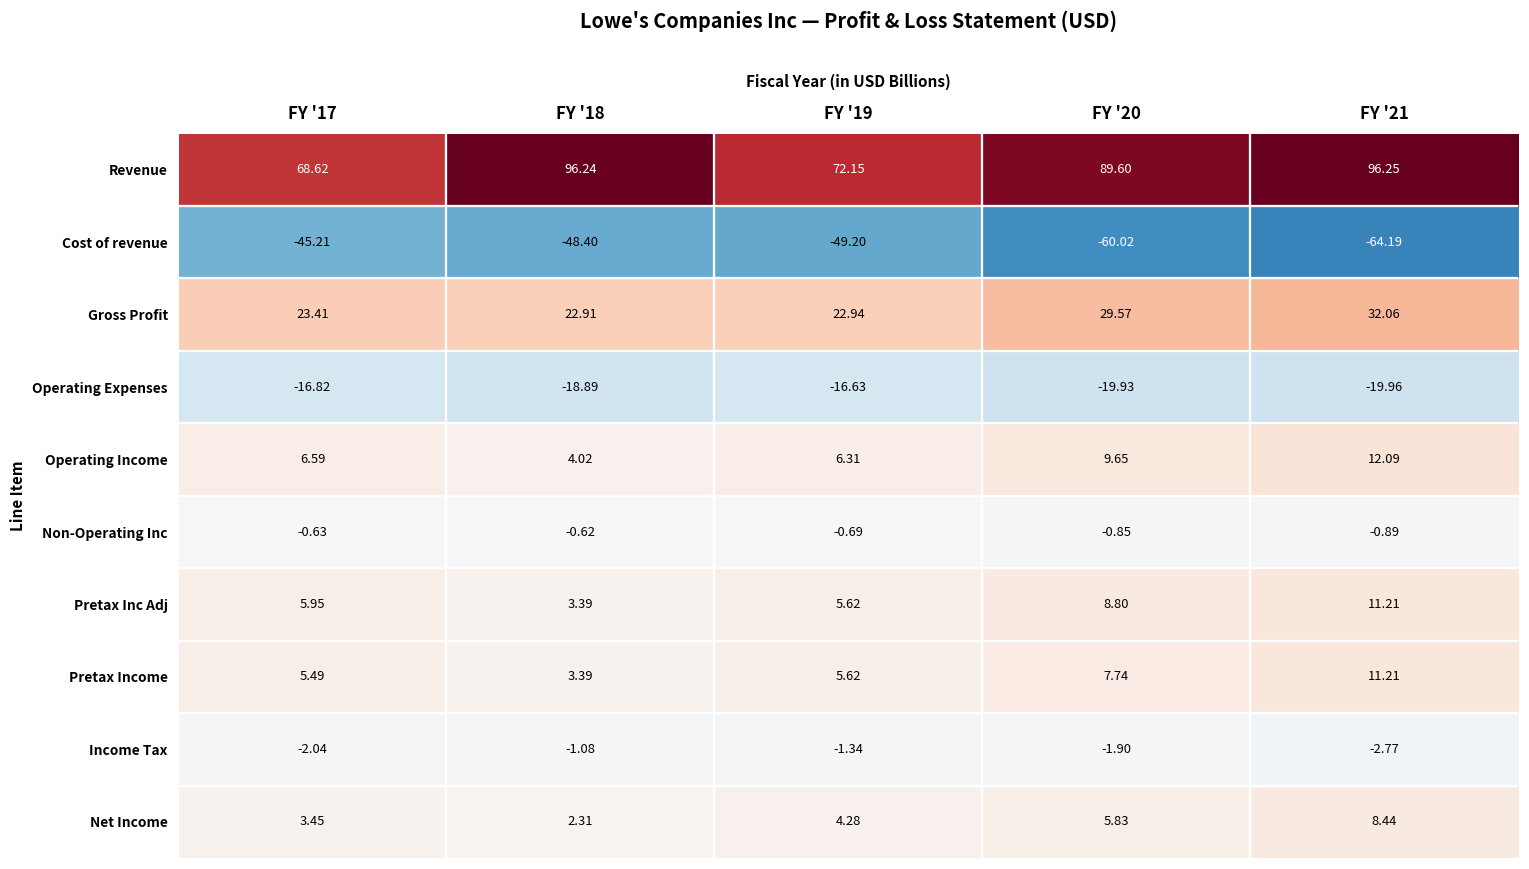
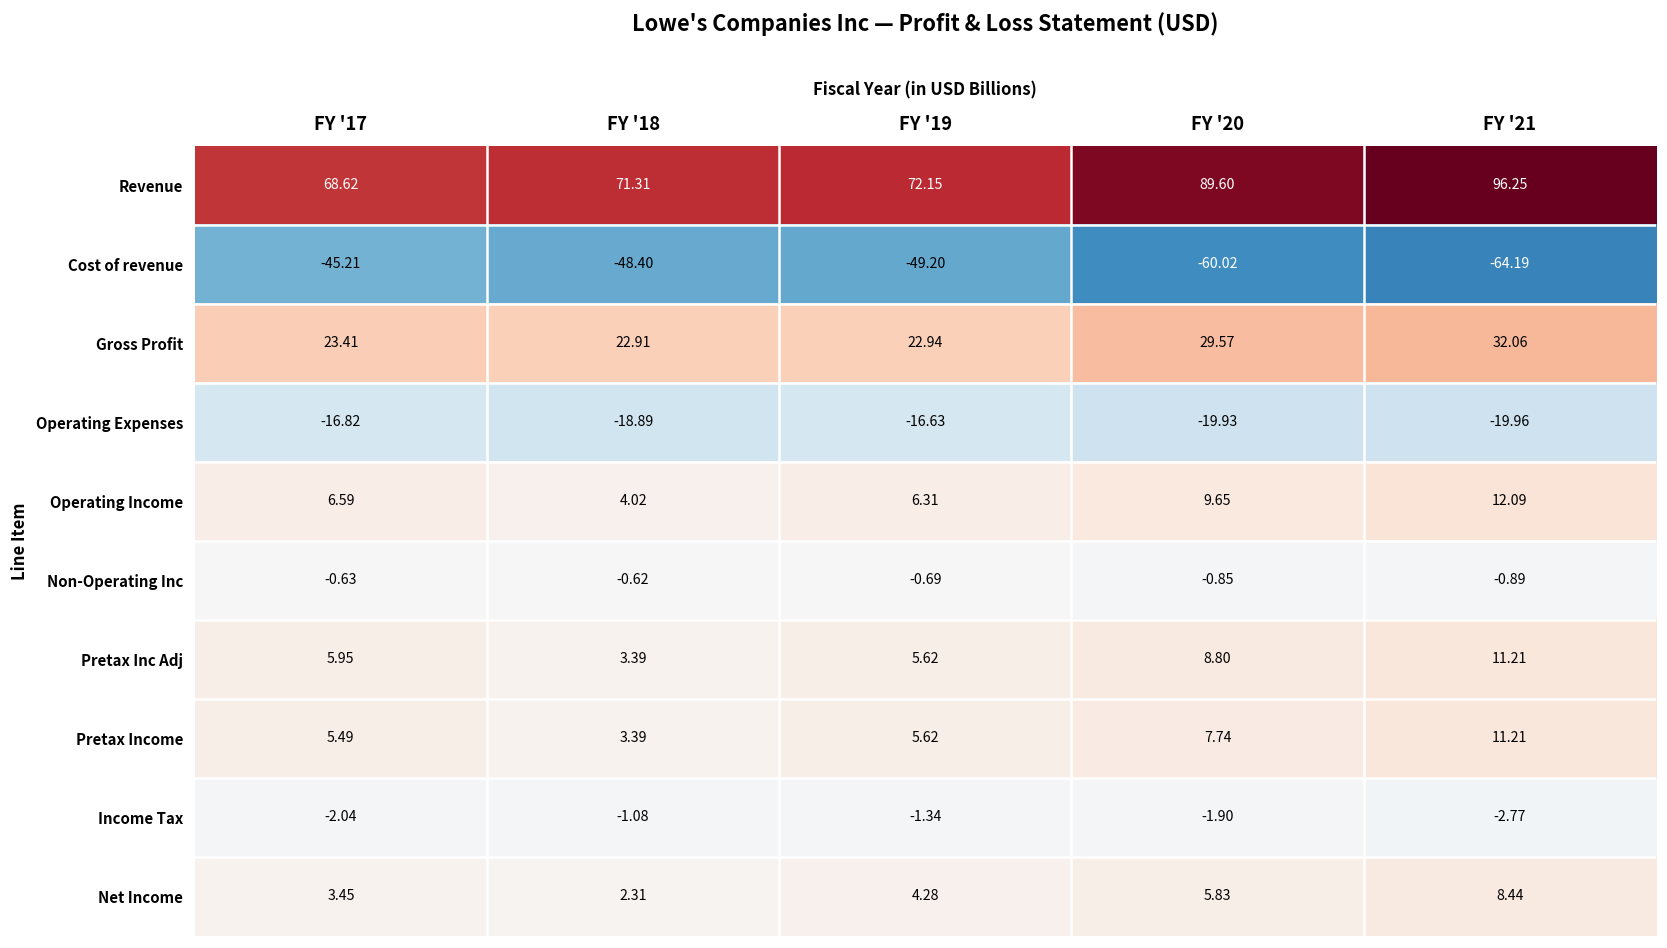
  {
    "Revenue": {
      "FY '17": 68.62,
-     "FY '18": 96.24,
+     "FY '18": 71.31,
      "FY '19": 72.15,
      "FY '20": 89.60,
      "FY '21": 96.25
    },
    "Cost of revenue": {
      "FY '17": -45.21,
      "FY '18": -48.40,
      "FY '19": -49.20,
      "FY '20": -60.02,
      "FY '21": -64.19
    },
    "Gross Profit": {
      "FY '17": 23.41,
      "FY '18": 22.91,
      "FY '19": 22.94,
      "FY '20": 29.57,
      "FY '21": 32.06
    },
    "Operating Expenses": {
      "FY '17": -16.82,
      "FY '18": -18.89,
      "FY '19": -16.63,
      "FY '20": -19.93,
      "FY '21": -19.96
    },
    "Operating Income": {
      "FY '17": 6.59,
      "FY '18": 4.02,
      "FY '19": 6.31,
      "FY '20": 9.65,
      "FY '21": 12.09
    },
    "Non-Operating Inc": {
      "FY '17": -0.63,
      "FY '18": -0.62,
      "FY '19": -0.69,
      "FY '20": -0.85,
      "FY '21": -0.89
    },
    "Pretax Inc Adj": {
      "FY '17": 5.95,
      "FY '18": 3.39,
      "FY '19": 5.62,
      "FY '20": 8.80,
      "FY '21": 11.21
    },
    "Pretax Income": {
      "FY '17": 5.49,
      "FY '18": 3.39,
      "FY '19": 5.62,
      "FY '20": 7.74,
      "FY '21": 11.21
    },
    "Income Tax": {
      "FY '17": -2.04,
      "FY '18": -1.08,
      "FY '19": -1.34,
      "FY '20": -1.90,
      "FY '21": -2.77
    },
    "Net Income": {
      "FY '17": 3.45,
      "FY '18": 2.31,
      "FY '19": 4.28,
      "FY '20": 5.83,
      "FY '21": 8.44
    }
  }
